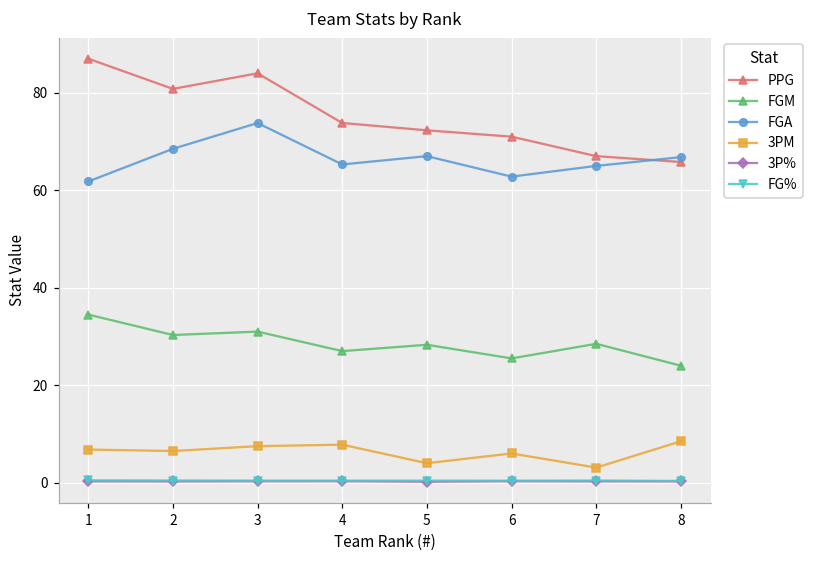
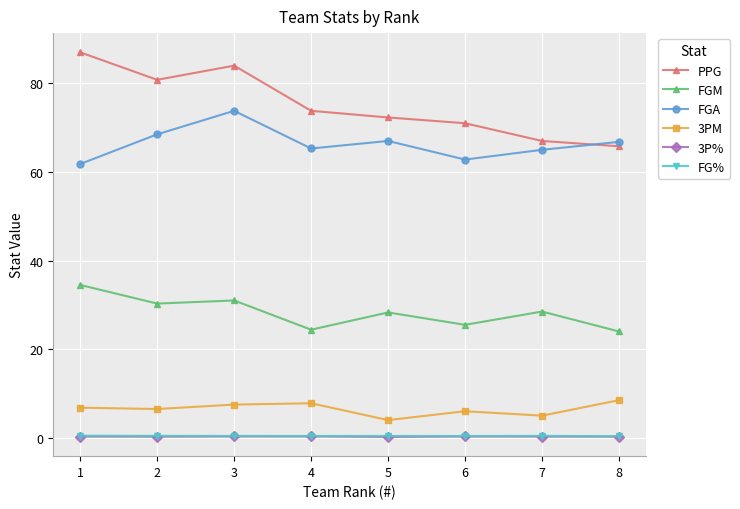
  {
    "PPG": {
      "1": 87,
      "2": 81,
      "3": 84,
      "4": 74,
      "5": 72,
      "6": 71,
      "7": 67,
      "8": 66
    },
    "FGM": {
      "1": 35,
      "2": 30,
      "3": 31,
-     "4": 27,
+     "4": 24,
      "5": 28,
      "6": 26,
      "7": 29,
      "8": 24
    },
    "3PM": {
      "1": 7,
      "2": 7,
      "3": 8,
      "4": 8,
      "5": 4,
      "6": 6,
-     "7": 3,
+     "7": 5,
      "8": 9
    }
  }
